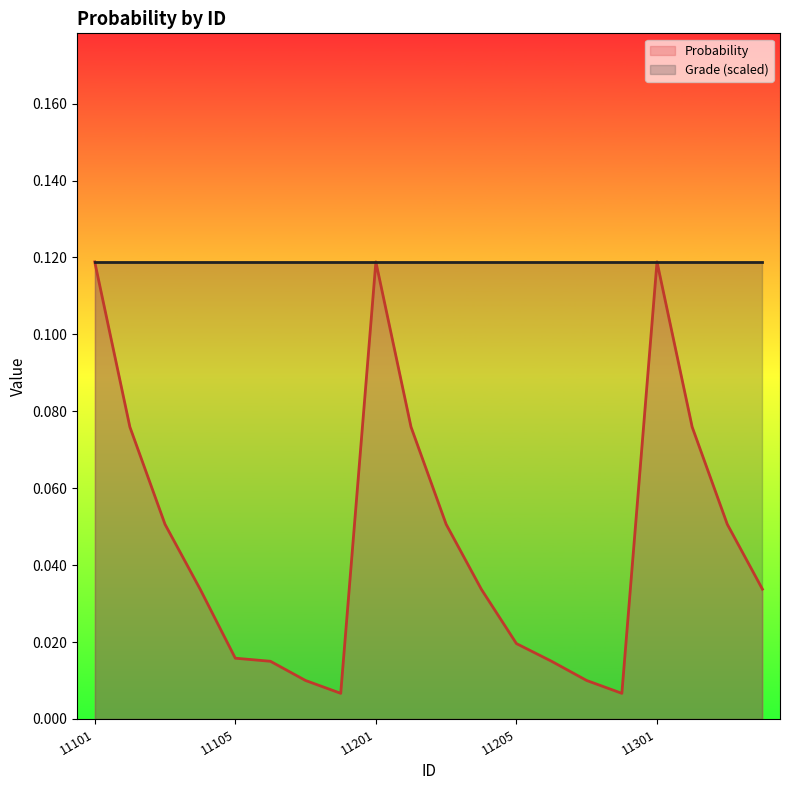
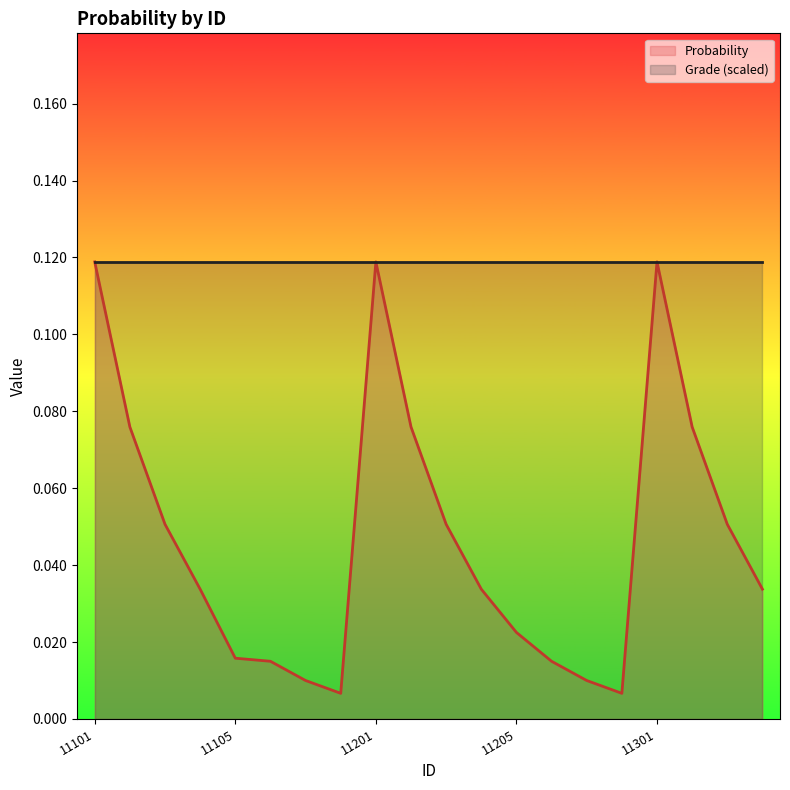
  {
    "Probability": {
      "11105": 0.016,
-     "11205": 0.020
+     "11205": 0.023
    },
    "Grade (scaled)": {
      "11105": 0.119,
      "11205": 0.119
    }
  }
